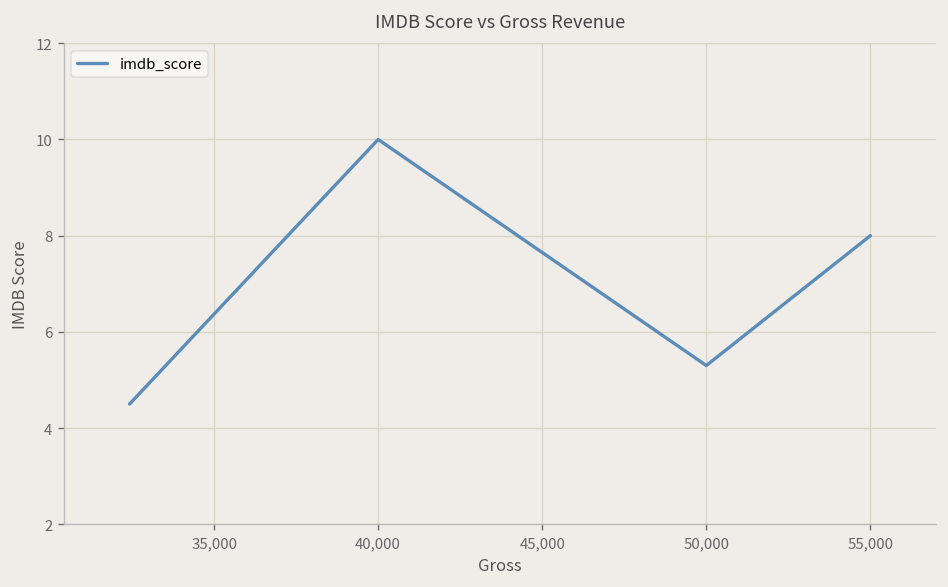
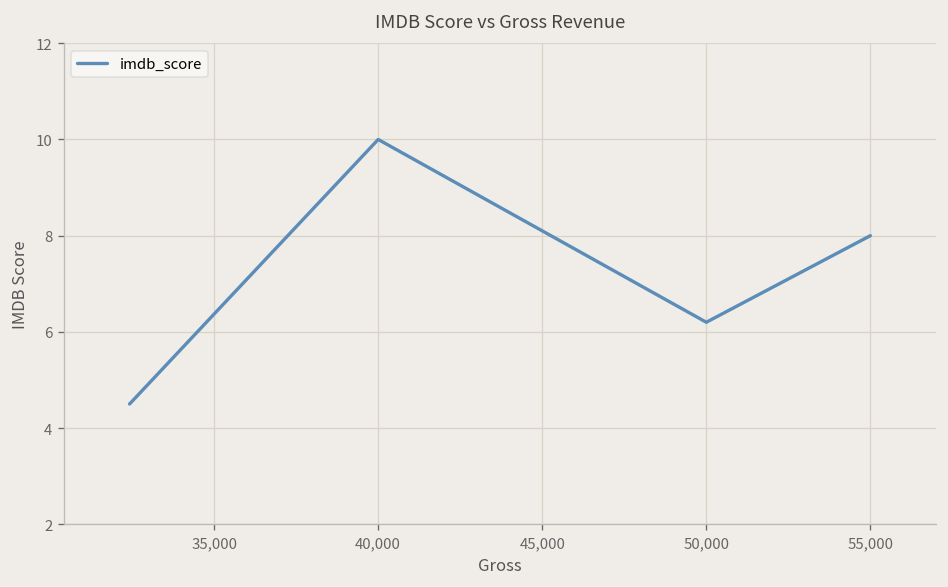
  {
    "40,000": 10.0,
-   "50,000": 5.3,
+   "50,000": 6.2,
    "55,000": 8.0
  }
